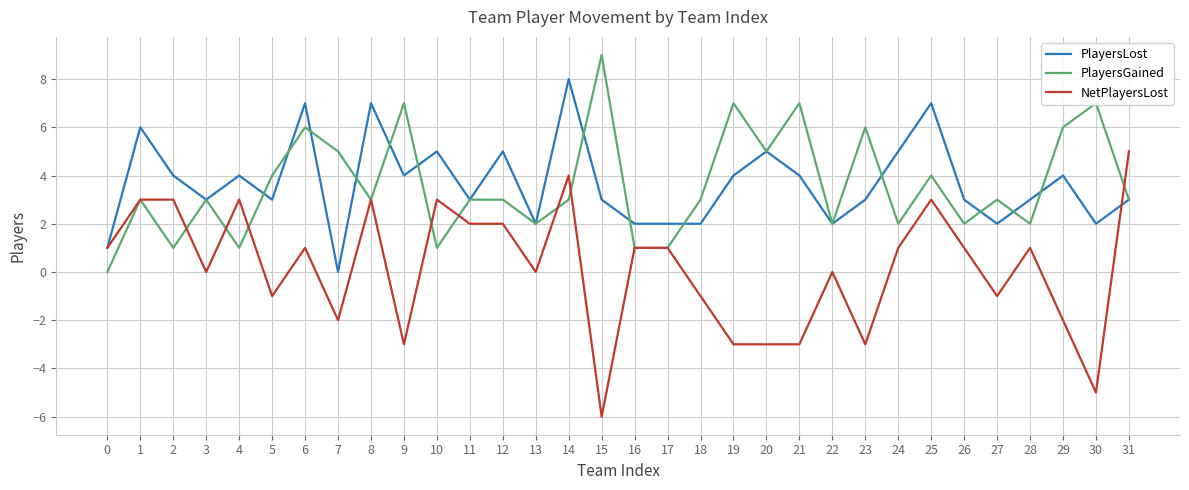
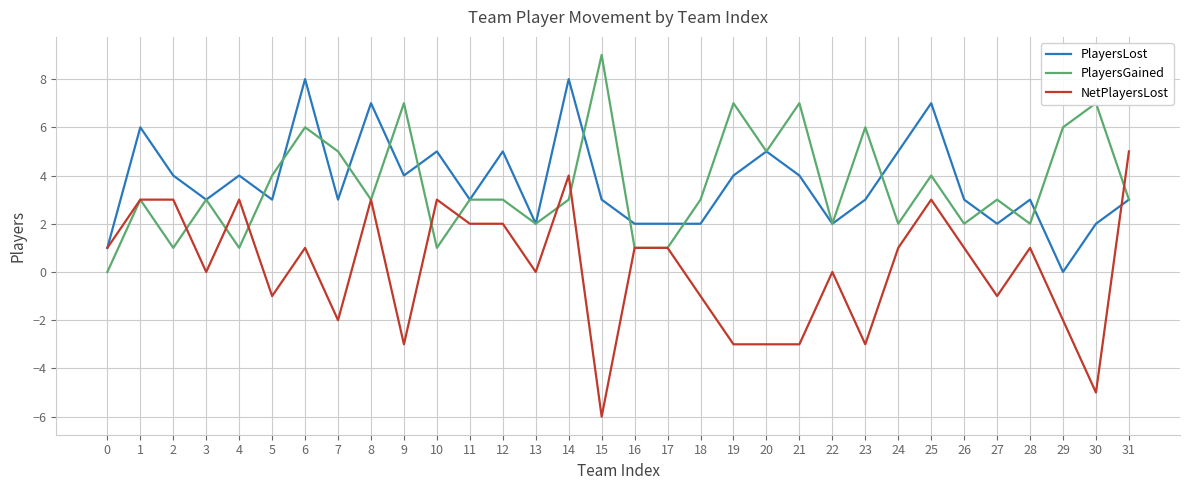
  {
    "PlayersLost": {
      "1": 6,
      "2": 4,
      "4": 4,
      "5": 3,
-     "6": 7,
-     "7": 0,
+     "6": 8,
+     "7": 3,
      "8": 7,
      "9": 4,
      "10": 5,
      "12": 5,
      "14": 8,
      "15": 3,
      "16": 2,
      "17": 2,
      "18": 2,
      "19": 4,
      "21": 4,
      "23": 3,
      "24": 5,
      "25": 7,
      "26": 3,
      "27": 2,
      "28": 3,
-     "29": 4,
+     "29": 0,
      "30": 2
    },
    "PlayersGained": {
      "0": 0,
      "2": 1,
      "4": 1,
      "5": 4,
      "6": 6,
      "7": 5,
      "9": 7,
      "10": 1,
      "12": 3,
      "14": 3,
      "15": 9,
      "18": 3,
      "19": 7,
      "21": 7,
      "23": 6,
      "24": 2,
      "25": 4,
      "26": 2,
      "27": 3,
      "28": 2,
      "29": 6
    },
    "NetPlayersLost": {
      "2": 3,
      "3": 0,
      "4": 3,
      "5": -1,
      "6": 1,
      "7": -2,
      "9": -3,
      "10": 3,
      "11": 2,
      "12": 2,
      "13": 0,
      "14": 4,
      "15": -6,
      "18": -1,
      "19": -3,
      "20": -3,
      "21": -3,
      "22": 0,
      "23": -3,
      "24": 1,
      "25": 3,
      "26": 1,
      "27": -1,
      "28": 1,
      "29": -2,
      "30": -5,
      "31": 5
    }
  }
